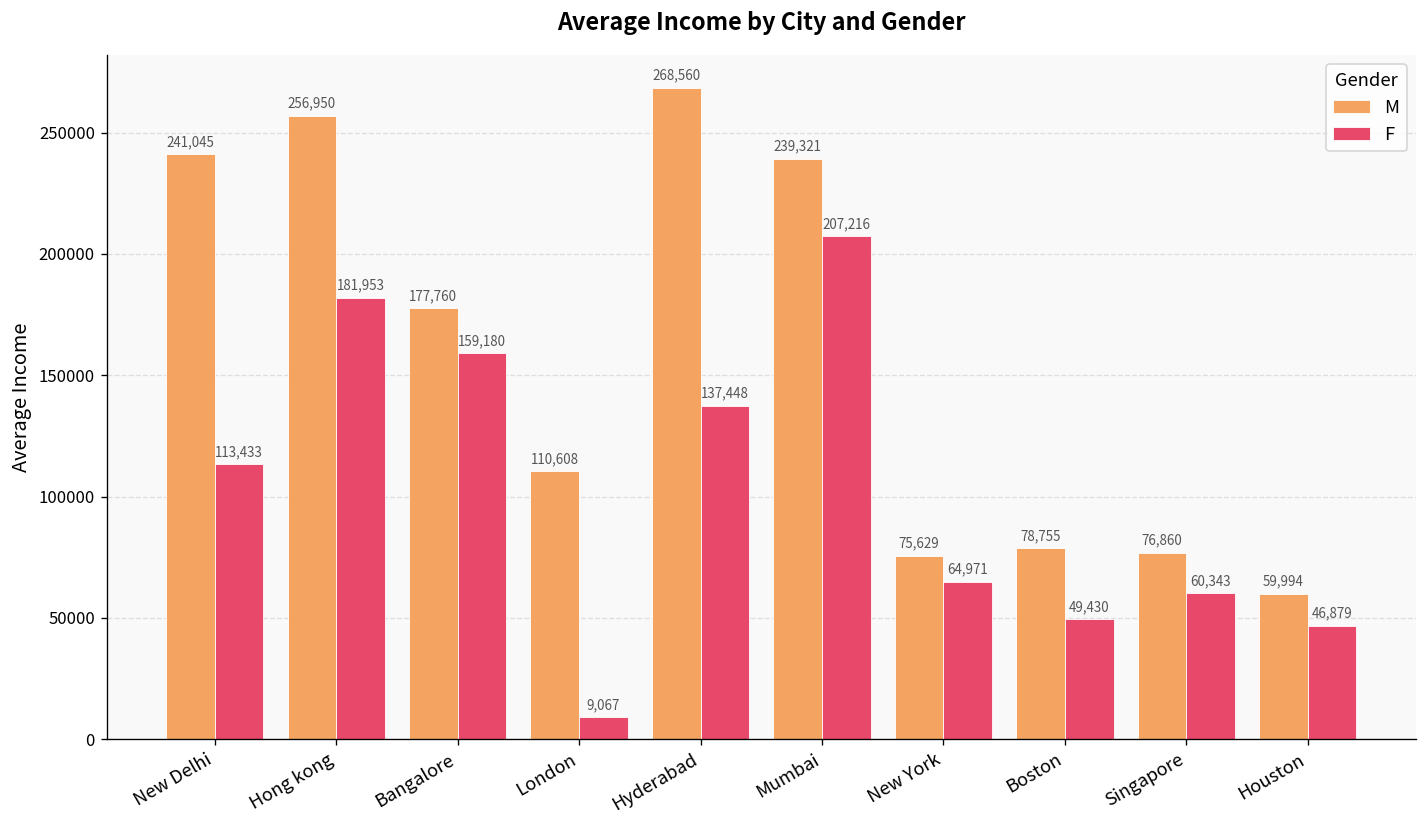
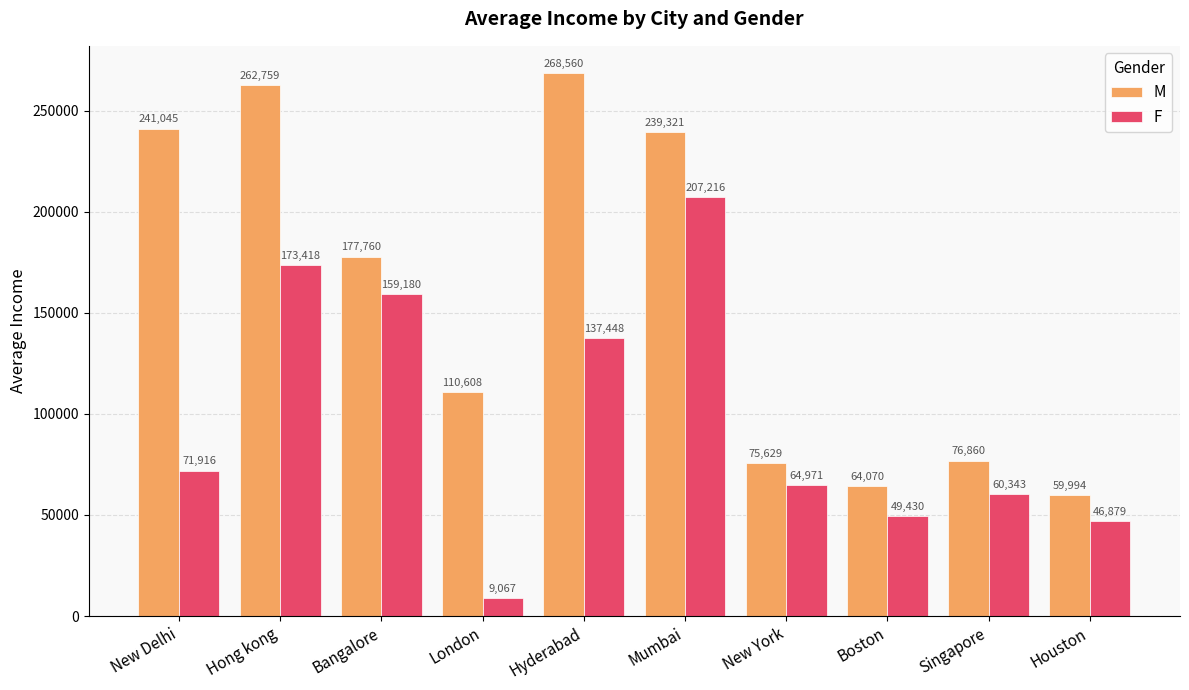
  {
    "M": {
      "New Delhi": "241,045",
-     "Hong kong": "256,950",
+     "Hong kong": "262,759",
      "Bangalore": "177,760",
      "London": "110,608",
      "Hyderabad": "268,560",
      "Mumbai": "239,321",
      "New York": "75,629",
-     "Boston": "78,755",
+     "Boston": "64,070",
      "Singapore": "76,860",
      "Houston": "59,994"
    },
    "F": {
-     "New Delhi": "113,433",
-     "Hong kong": "181,953",
+     "New Delhi": "71,916",
+     "Hong kong": "173,418",
      "Bangalore": "159,180",
      "London": "9,067",
      "Hyderabad": "137,448",
      "Mumbai": "207,216",
      "New York": "64,971",
      "Boston": "49,430",
      "Singapore": "60,343",
      "Houston": "46,879"
    }
  }
